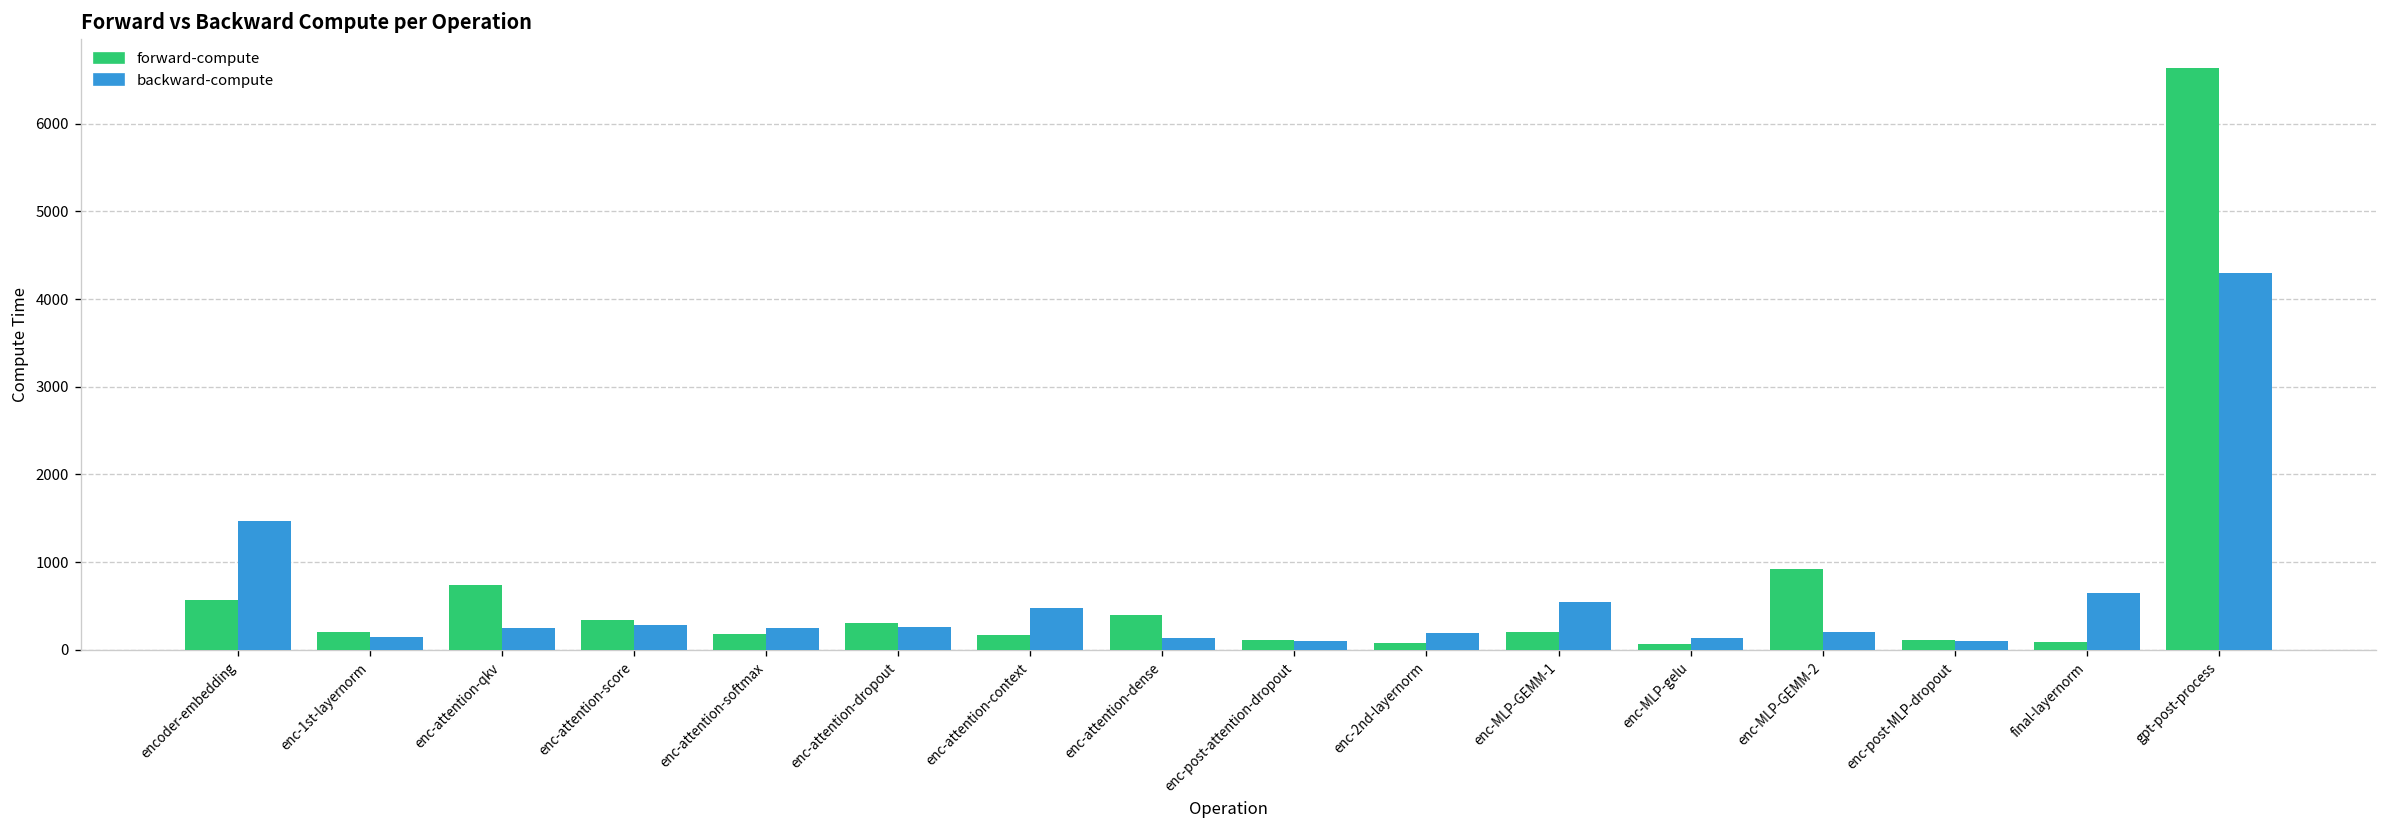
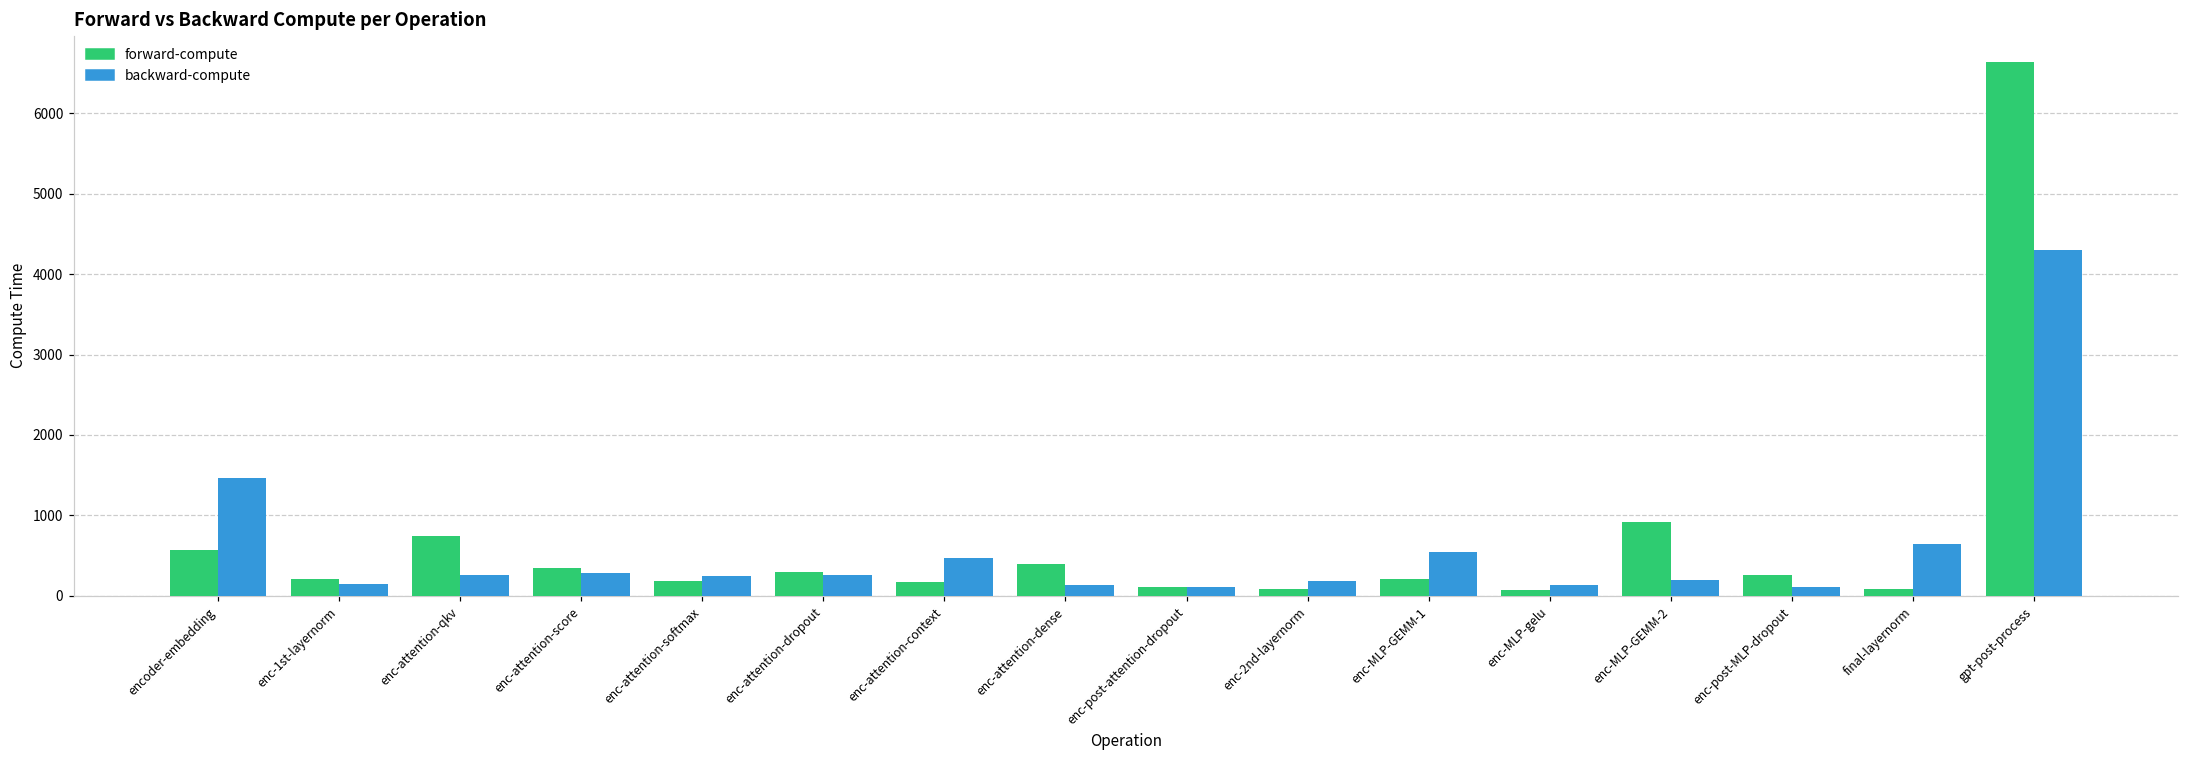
  {
    "forward-compute": {
      "encoder-embedding": 600,
      "enc-1st-layernorm": 200,
      "enc-attention-qkv": 700,
      "enc-attention-score": 300,
      "enc-attention-softmax": 200,
      "enc-attention-dropout": 300,
      "enc-attention-context": 200,
      "enc-attention-dense": 400,
      "enc-post-attention-dropout": 100,
      "enc-2nd-layernorm": 100,
      "enc-MLP-GEMM-1": 200,
      "enc-MLP-gelu": 100,
      "enc-MLP-GEMM-2": 900,
-     "enc-post-MLP-dropout": 100,
+     "enc-post-MLP-dropout": 300,
      "final-layernorm": 100,
      "gpt-post-process": 6600
    },
    "backward-compute": {
      "encoder-embedding": 1500,
      "enc-1st-layernorm": 100,
      "enc-attention-qkv": 300,
      "enc-attention-score": 300,
      "enc-attention-softmax": 200,
      "enc-attention-dropout": 300,
      "enc-attention-context": 500,
      "enc-attention-dense": 100,
      "enc-post-attention-dropout": 100,
      "enc-2nd-layernorm": 200,
      "enc-MLP-GEMM-1": 500,
      "enc-MLP-gelu": 100,
      "enc-MLP-GEMM-2": 200,
      "enc-post-MLP-dropout": 100,
      "final-layernorm": 600,
      "gpt-post-process": 4300
    }
  }
